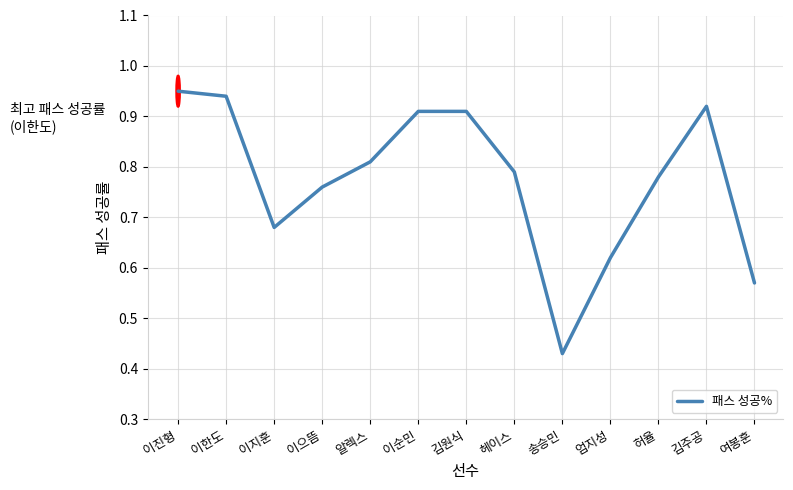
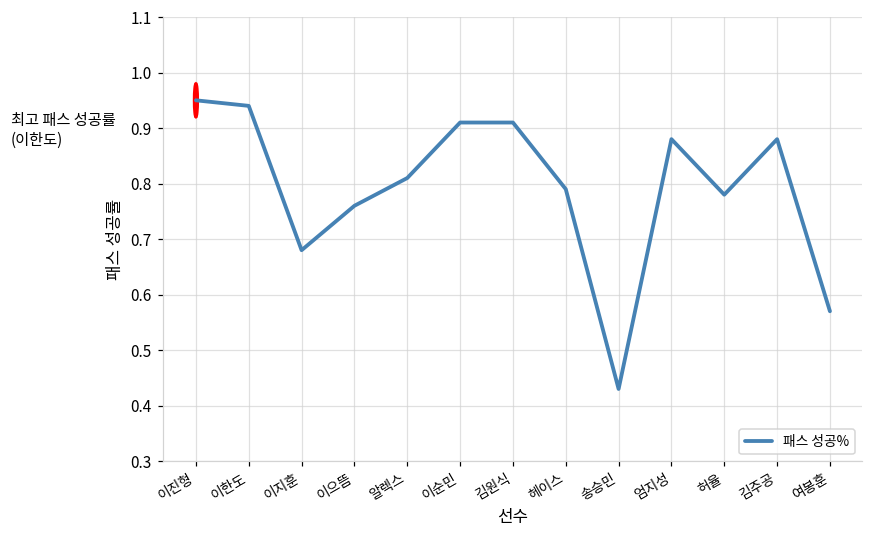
  {
    "이진형": 0.95,
    "이한도": 0.94,
    "이지훈": 0.68,
    "이으뜸": 0.76,
    "알렉스": 0.81,
    "이순민": 0.91,
    "김원식": 0.91,
    "헤이스": 0.79,
    "송승민": 0.43,
-   "엄지성": 0.62,
+   "엄지성": 0.88,
    "허율": 0.78,
-   "김주공": 0.92,
+   "김주공": 0.88,
    "여봉훈": 0.57
  }
